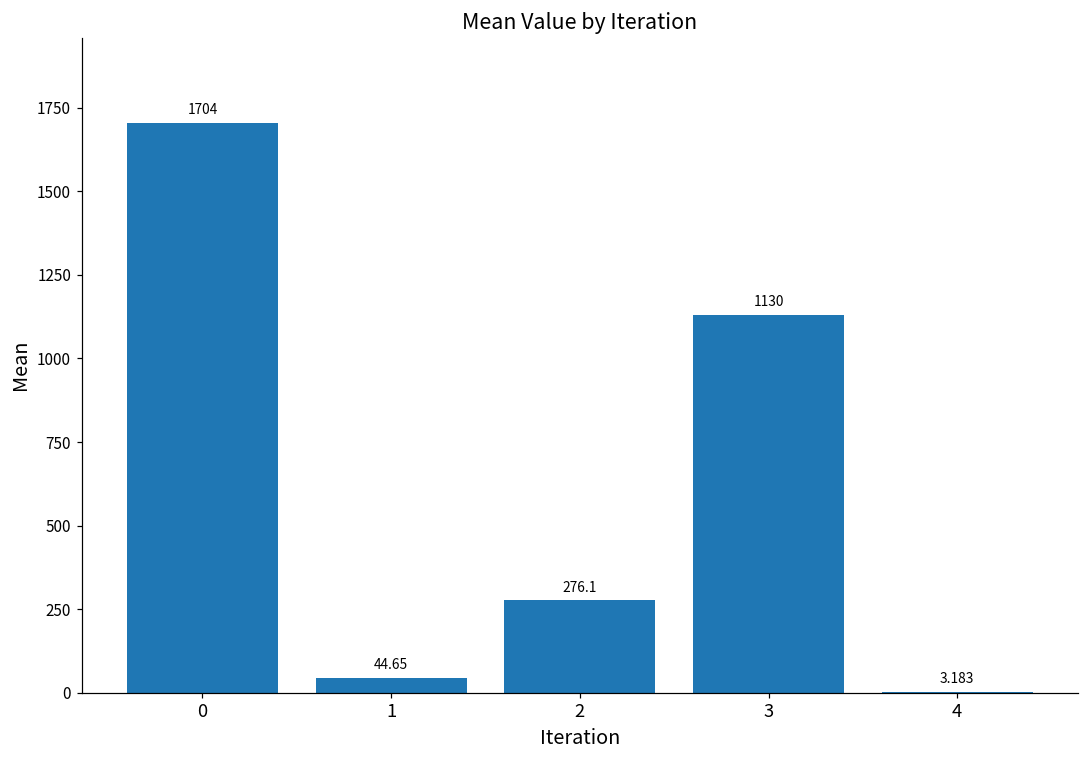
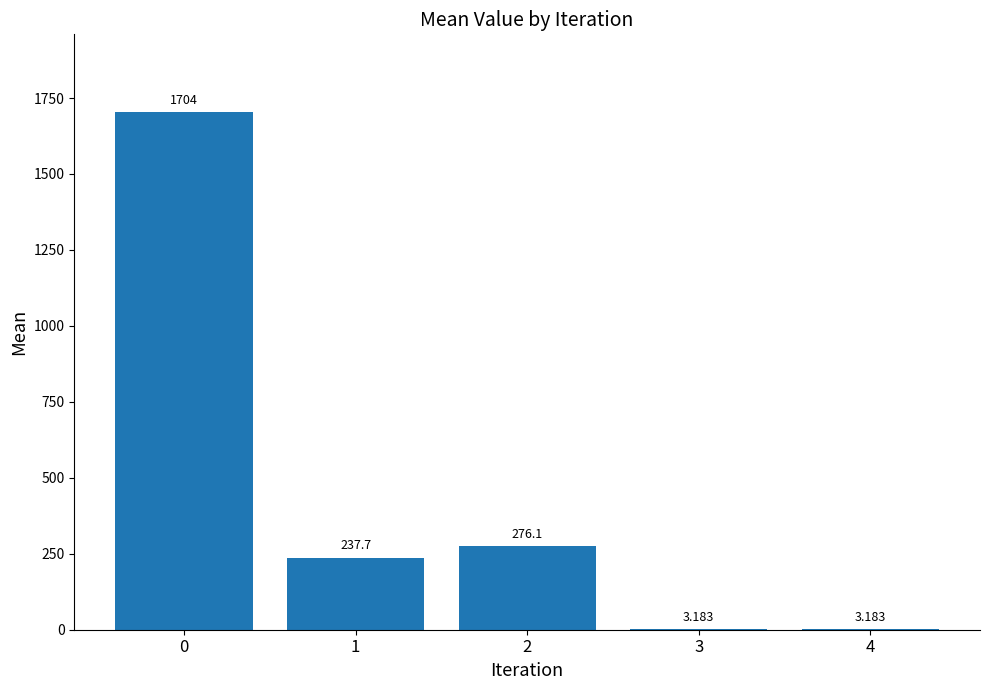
  {
    "0": 1704,
-   "1": 44.65,
+   "1": 237.7,
    "2": 276.1,
-   "3": 1130,
+   "3": 3.183,
    "4": 3.183
  }
